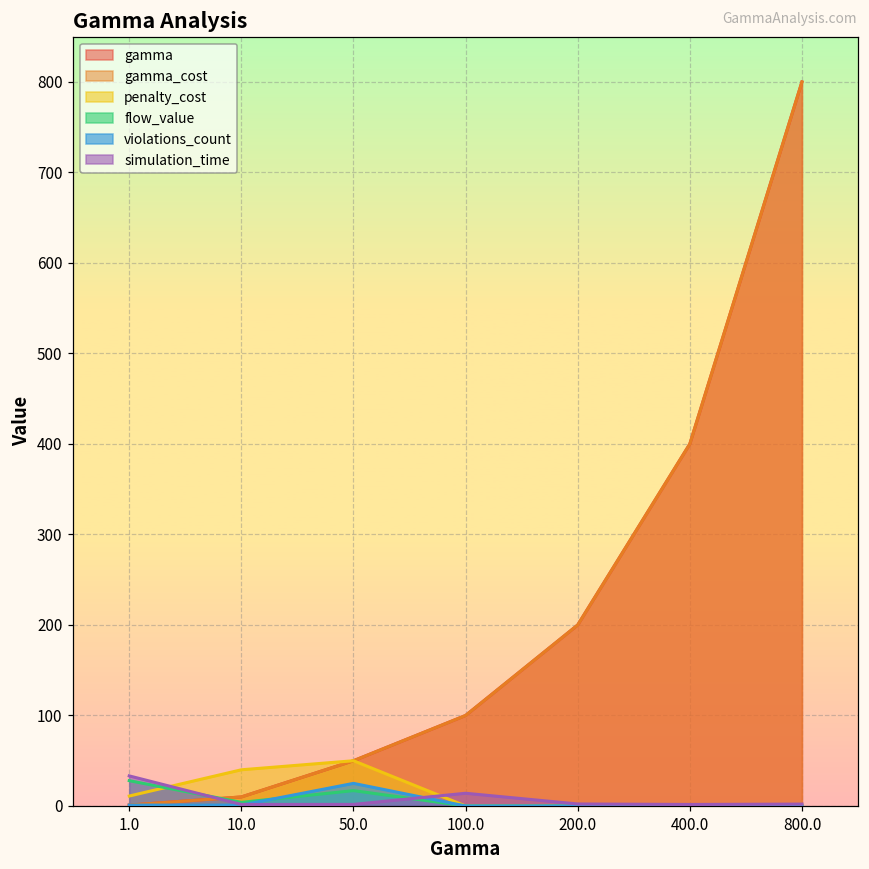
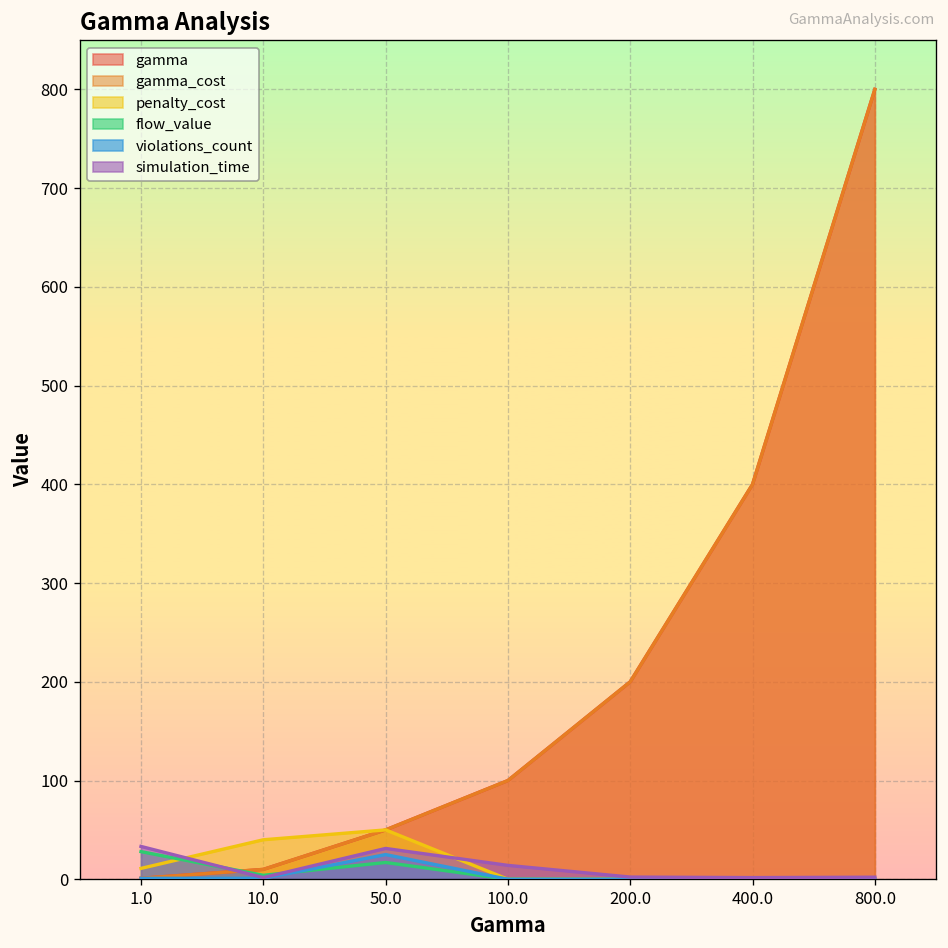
  {
    "flow_value": {
      "1.0": 30,
      "50.0": 20
    },
    "violations_count": {
      "50.0": 30
    },
    "simulation_time": {
      "1.0": 30,
-     "50.0": 0,
+     "50.0": 30,
      "100.0": 10
    }
  }
